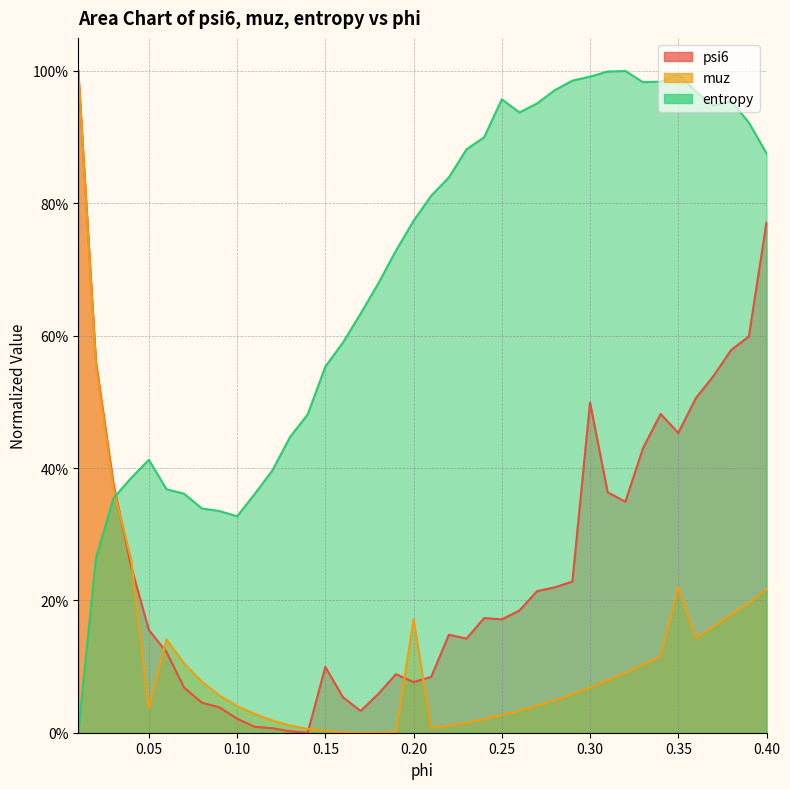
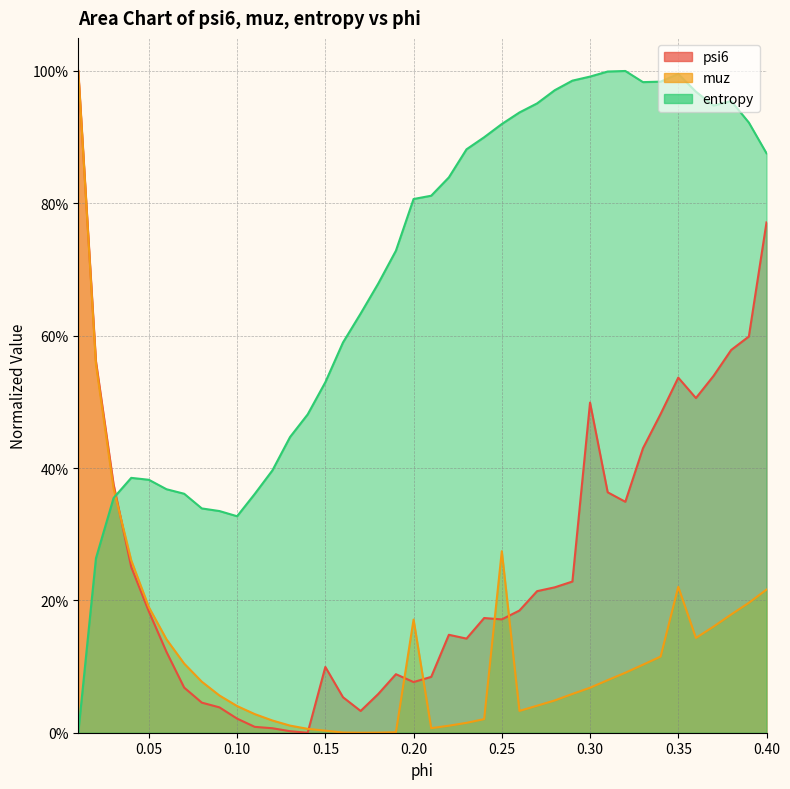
  {
    "psi6": {
-     "0.05": "16%",
+     "0.05": "18%",
      "0.10": "2%",
      "0.15": "10%",
      "0.20": "8%",
      "0.25": "17%",
      "0.30": "50%",
-     "0.35": "45%",
+     "0.35": "54%",
      "0.40": "77%"
    },
    "muz": {
-     "0.05": "4%",
+     "0.05": "19%",
      "0.10": "4%",
      "0.15": "0%",
      "0.20": "17%",
-     "0.25": "3%",
+     "0.25": "27%",
      "0.30": "7%",
      "0.35": "22%",
      "0.40": "22%"
    },
    "entropy": {
-     "0.05": "41%",
+     "0.05": "38%",
      "0.10": "33%",
-     "0.15": "55%",
-     "0.20": "77%",
-     "0.25": "96%",
+     "0.15": "53%",
+     "0.20": "81%",
+     "0.25": "92%",
      "0.30": "99%",
      "0.40": "88%"
    }
  }
